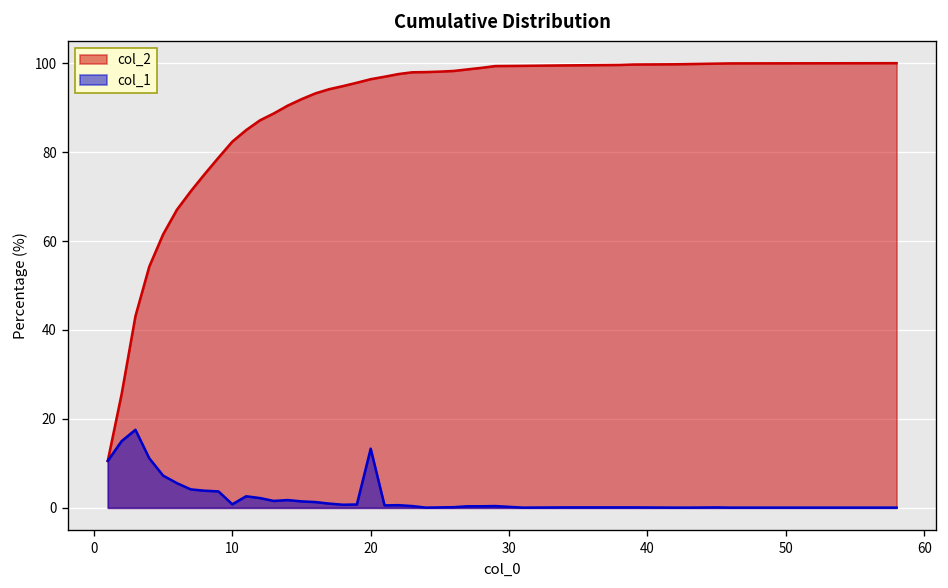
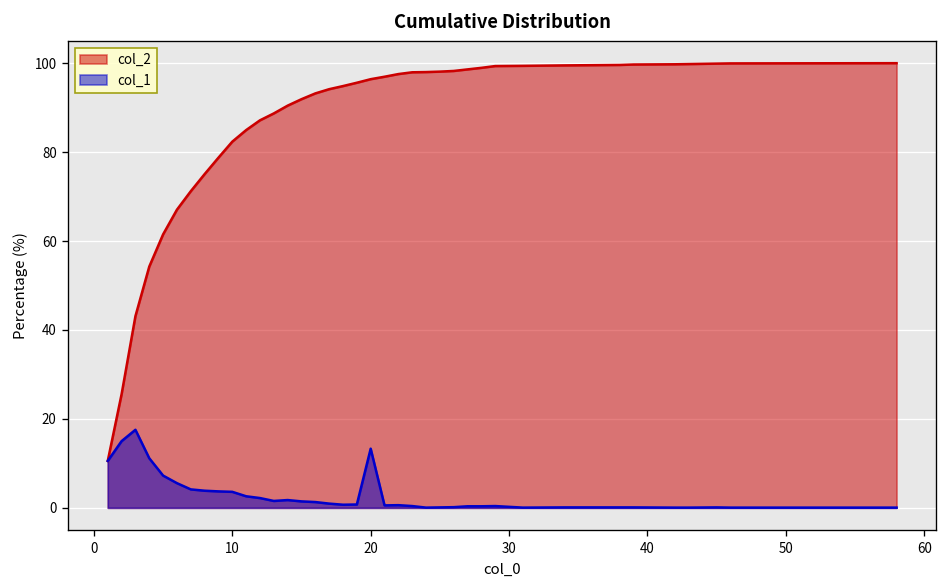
  {
    "col_2": {
      "10": 82,
      "20": 96
    },
    "col_1": {
-     "10": 1,
+     "10": 4,
      "20": 13
    }
  }
